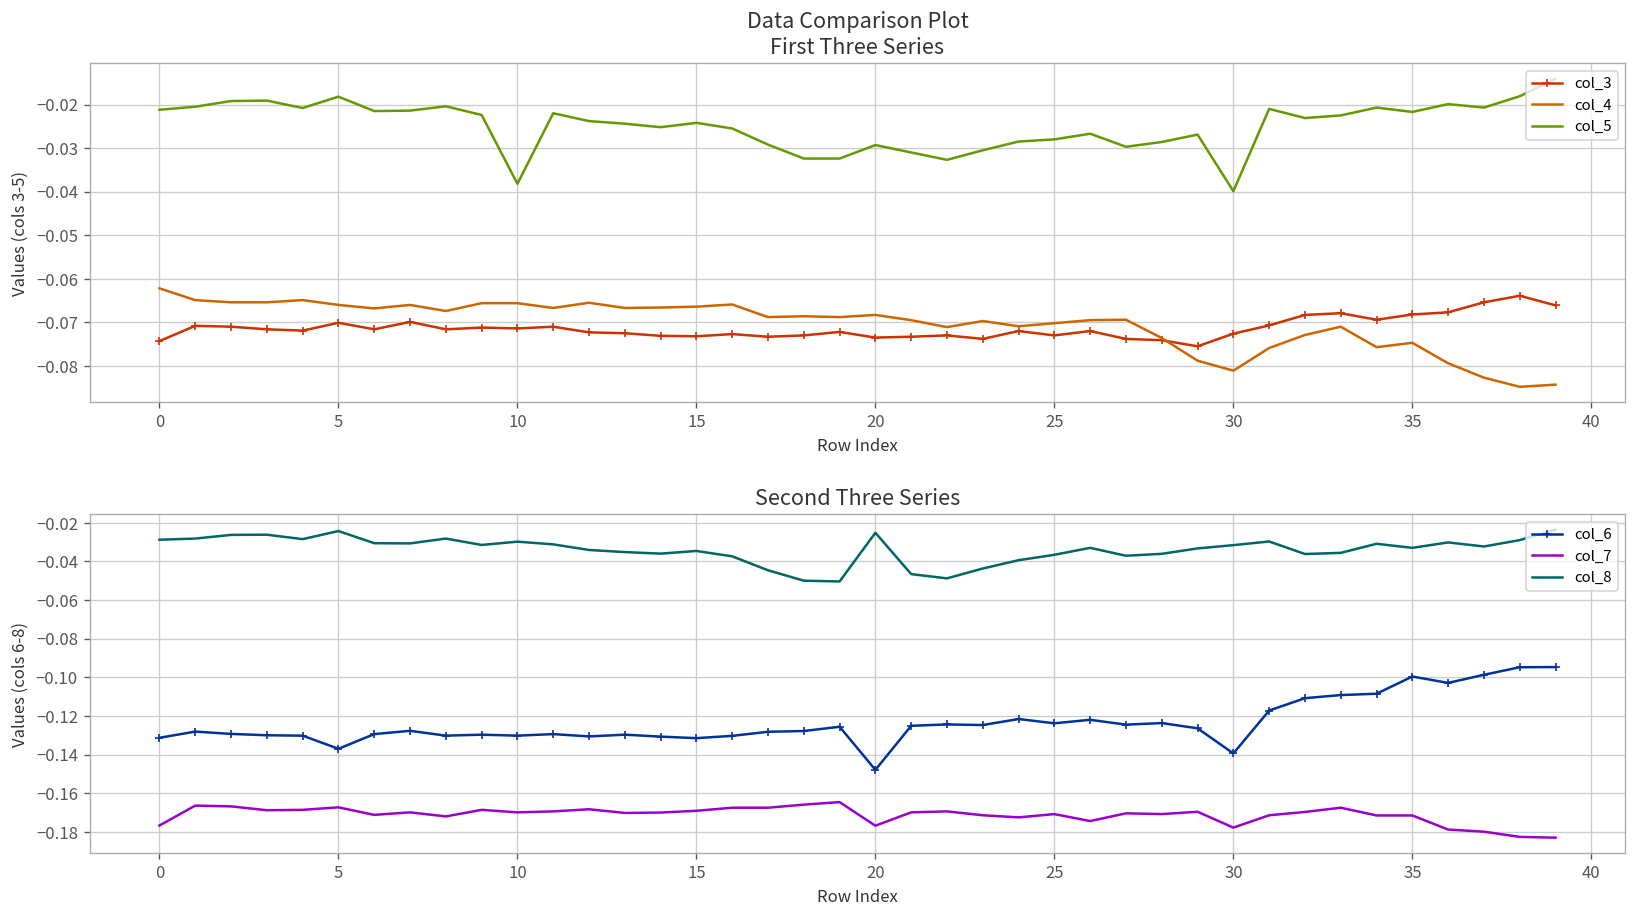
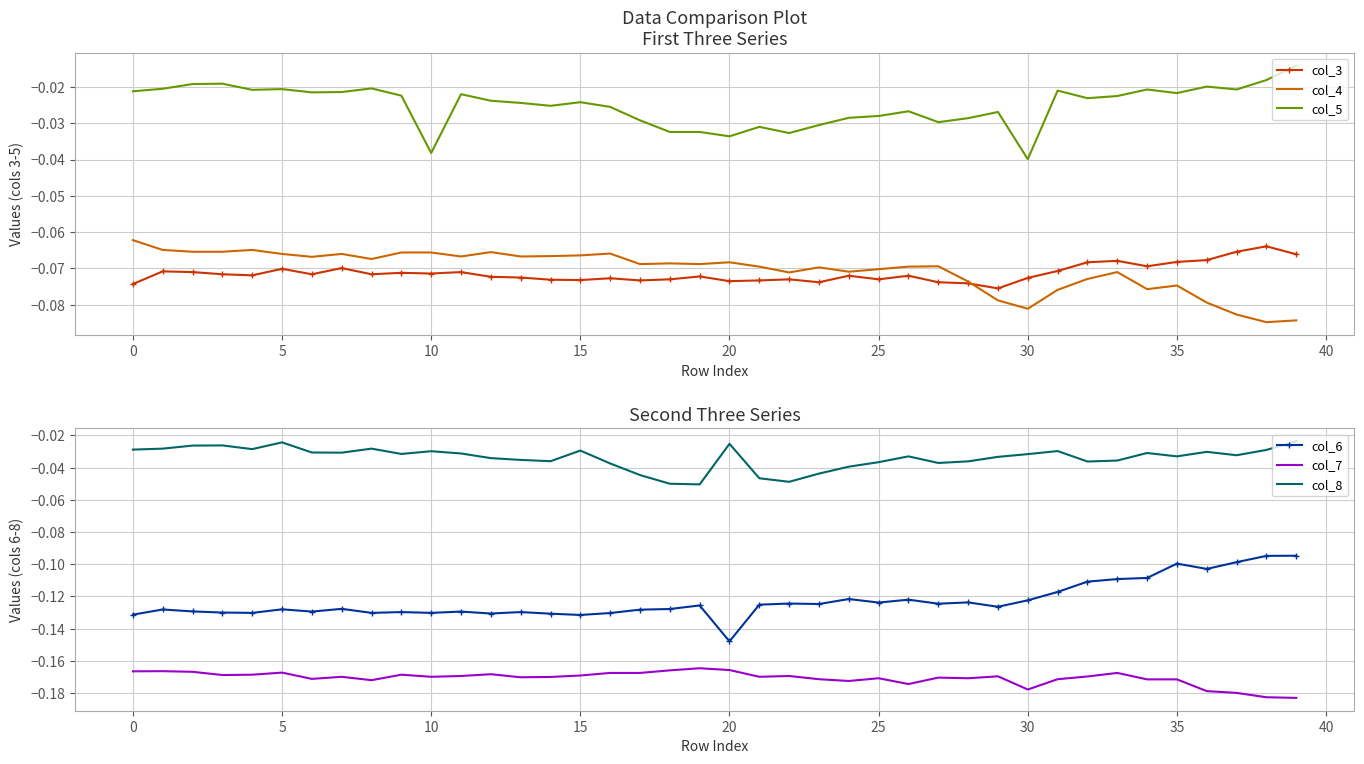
  {
    "Data Comparison Plot First Three Series": {
      "col_5": {
        "0": -0.021,
-       "5": -0.018,
+       "5": -0.021,
        "10": -0.038,
        "15": -0.024,
-       "20": -0.029,
+       "20": -0.034,
        "25": -0.028,
        "30": -0.040,
        "35": -0.022
      }
    },
    "Second Three Series": {
      "col_6": {
        "0": -0.131,
-       "5": -0.137,
+       "5": -0.128,
        "10": -0.130,
        "15": -0.132,
        "20": -0.148,
        "25": -0.124,
-       "30": -0.139,
+       "30": -0.122,
        "35": -0.100
      },
      "col_7": {
-       "0": -0.177,
+       "0": -0.167,
        "5": -0.167,
        "10": -0.170,
        "15": -0.169,
-       "20": -0.177,
+       "20": -0.166,
        "25": -0.171,
        "30": -0.178,
        "35": -0.172
      },
      "col_8": {
        "0": -0.029,
        "5": -0.024,
        "10": -0.030,
-       "15": -0.035,
+       "15": -0.029,
        "20": -0.025,
        "25": -0.037,
        "30": -0.032,
        "35": -0.033
      }
    }
  }
